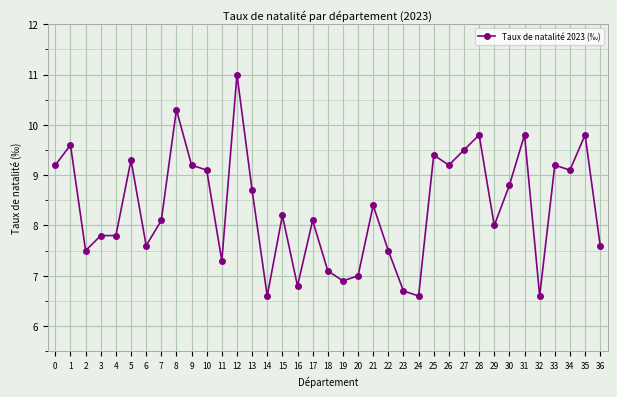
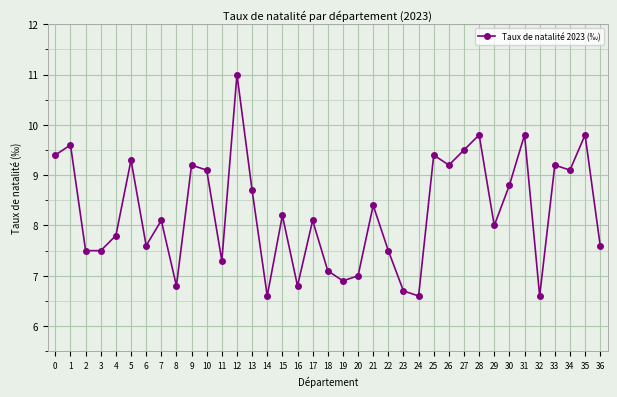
  {
-   "0": 9.2,
+   "0": 9.4,
    "1": 9.6,
    "2": 7.5,
-   "3": 7.8,
+   "3": 7.5,
    "4": 7.8,
    "5": 9.3,
    "6": 7.6,
    "7": 8.1,
-   "8": 10.3,
+   "8": 6.8,
    "9": 9.2,
    "10": 9.1,
    "11": 7.3,
    "12": 11.0,
    "13": 8.7,
    "14": 6.6,
    "15": 8.2,
    "16": 6.8,
    "17": 8.1,
    "18": 7.1,
    "19": 6.9,
    "20": 7.0,
    "21": 8.4,
    "22": 7.5,
    "23": 6.7,
    "24": 6.6,
    "25": 9.4,
    "26": 9.2,
    "27": 9.5,
    "28": 9.8,
    "29": 8.0,
    "30": 8.8,
    "31": 9.8,
    "32": 6.6,
    "33": 9.2,
    "34": 9.1,
    "35": 9.8,
    "36": 7.6
  }
